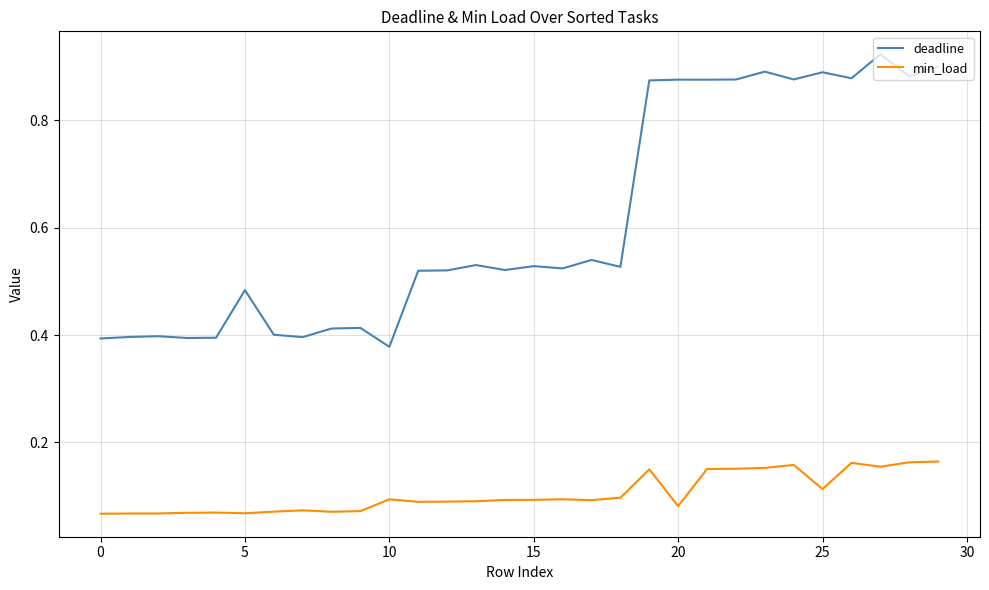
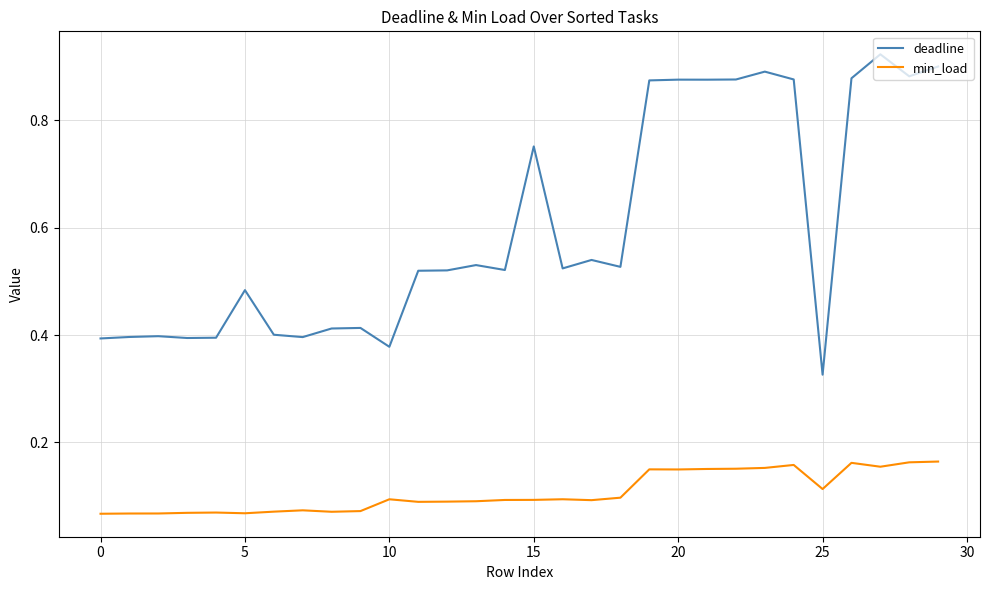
  {
    "deadline": {
      "0": 0.39,
      "5": 0.48,
      "10": 0.38,
-     "15": 0.53,
+     "15": 0.75,
      "20": 0.88,
-     "25": 0.89
+     "25": 0.33
    },
    "min_load": {
      "0": 0.07,
      "5": 0.07,
      "10": 0.09,
      "15": 0.09,
-     "20": 0.08,
+     "20": 0.15,
      "25": 0.11
    }
  }
